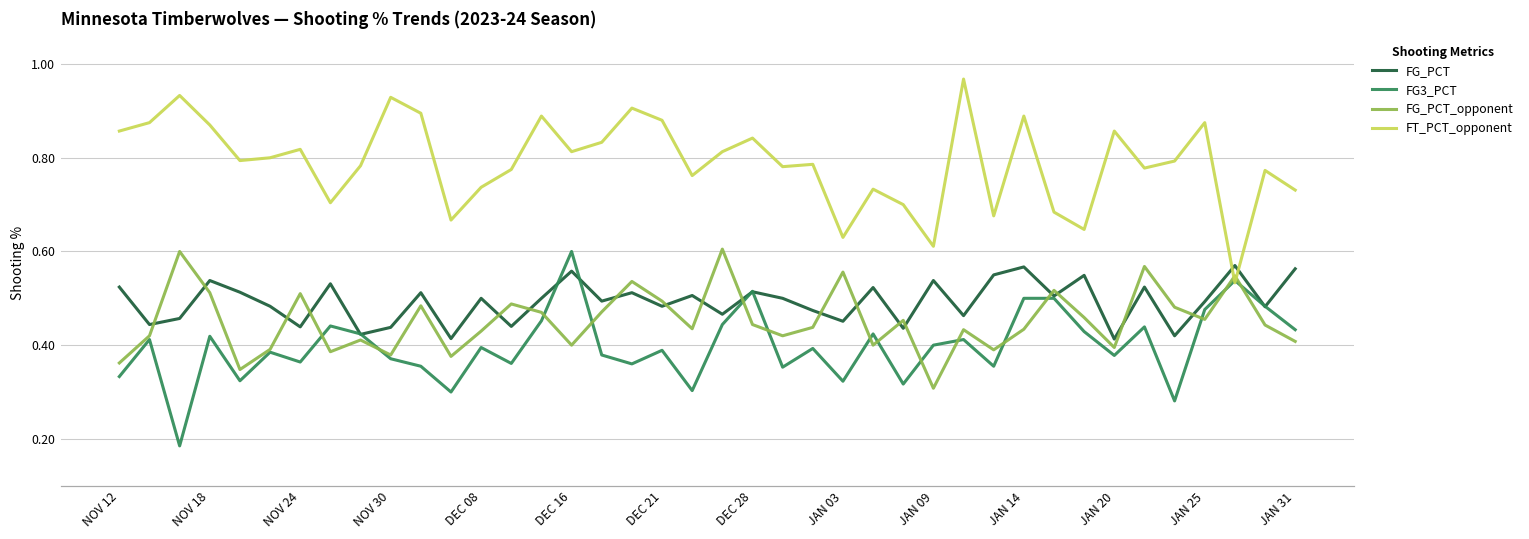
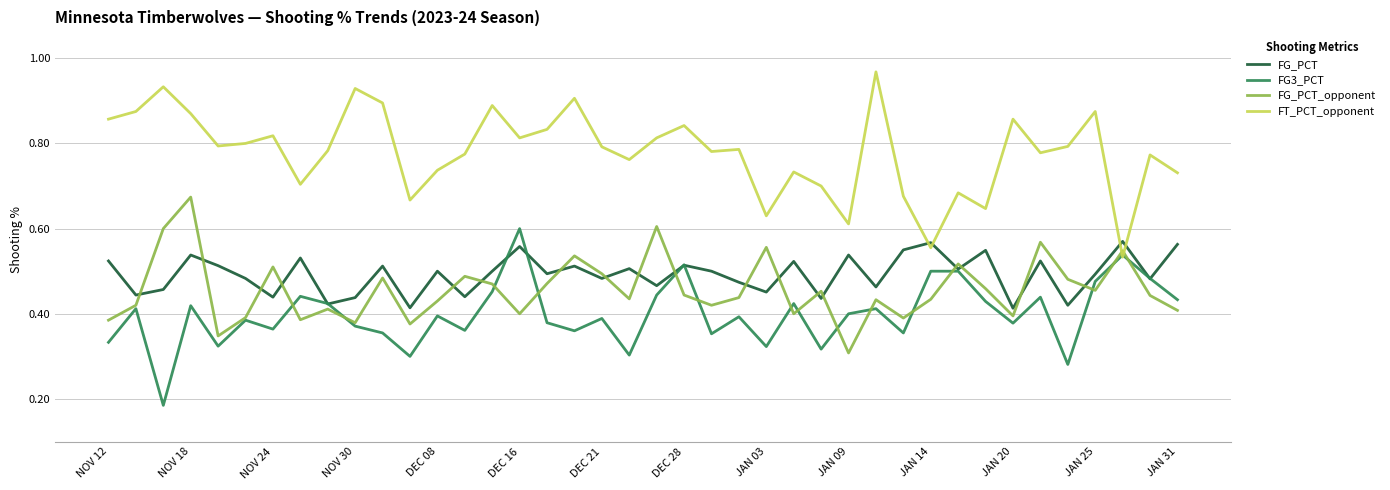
  {
    "FG_PCT_opponent": {
-     "NOV 12": 0.36,
-     "NOV 18": 0.51,
+     "NOV 12": 0.39,
+     "NOV 18": 0.67,
      "NOV 24": 0.51,
      "NOV 30": 0.38,
      "DEC 08": 0.43,
      "DEC 16": 0.40,
      "DEC 21": 0.49,
      "DEC 28": 0.44,
      "JAN 03": 0.56,
      "JAN 09": 0.31,
      "JAN 14": 0.43,
      "JAN 20": 0.40,
      "JAN 25": 0.46,
      "JAN 31": 0.41
    },
    "FT_PCT_opponent": {
      "NOV 12": 0.86,
      "NOV 18": 0.87,
      "NOV 24": 0.82,
      "NOV 30": 0.93,
      "DEC 08": 0.74,
      "DEC 16": 0.81,
-     "DEC 21": 0.88,
+     "DEC 21": 0.79,
      "DEC 28": 0.84,
      "JAN 03": 0.63,
      "JAN 09": 0.61,
-     "JAN 14": 0.89,
+     "JAN 14": 0.56,
      "JAN 20": 0.86,
      "JAN 25": 0.88,
      "JAN 31": 0.73
    }
  }
